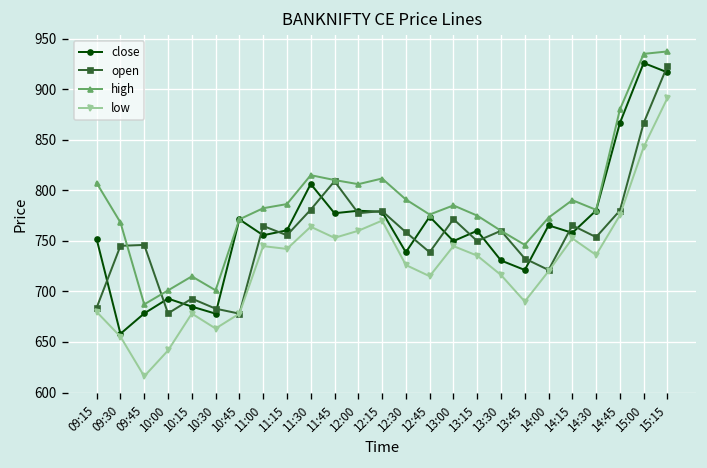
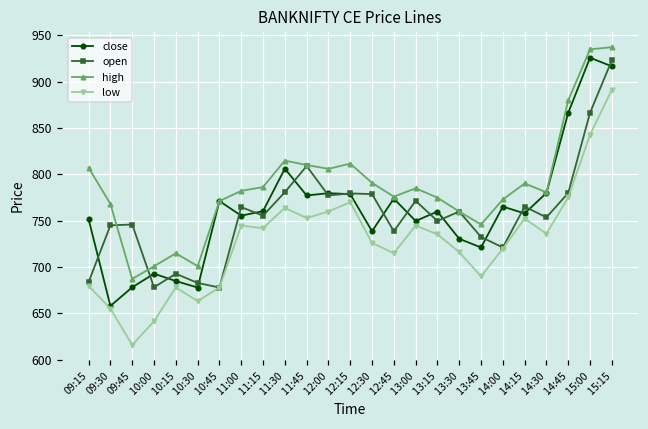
  {
    "close": {
      "09:15": 750,
      "09:45": 680,
      "10:00": 690,
      "10:15": 690,
      "10:30": 680,
      "11:00": 760,
      "11:15": 760,
      "11:30": 810,
      "11:45": 780,
      "12:30": 740,
      "13:00": 750,
      "13:15": 760,
      "13:30": 730,
      "13:45": 720,
      "14:00": 770,
      "14:15": 760,
      "14:45": 870,
      "15:00": 930,
      "15:15": 920
    },
    "open": {
      "09:15": 680,
      "09:30": 750,
      "09:45": 750,
      "10:00": 680,
      "10:15": 690,
      "10:30": 680,
      "11:00": 760,
      "11:15": 760,
      "11:30": 780,
-     "12:30": 760,
+     "12:30": 780,
      "12:45": 740,
      "13:00": 770,
      "13:15": 750,
      "13:45": 730,
      "14:15": 770,
      "14:30": 750,
      "14:45": 780,
      "15:00": 870,
      "15:15": 920
    },
    "high": {
      "09:15": 810,
      "09:30": 770,
      "09:45": 690,
      "10:00": 700,
      "10:15": 710,
      "10:30": 700,
      "11:00": 780,
      "11:15": 790,
      "11:30": 820,
      "12:00": 810,
      "12:15": 810,
      "12:30": 790,
      "13:00": 790,
      "13:15": 780,
      "13:45": 750,
      "14:00": 770,
      "14:15": 790,
      "14:45": 880,
      "15:00": 940,
      "15:15": 940
    },
    "low": {
      "09:15": 680,
      "09:45": 620,
      "10:00": 640,
      "10:15": 680,
      "10:30": 660,
      "11:00": 740,
      "11:15": 740,
      "11:30": 760,
      "11:45": 750,
      "12:00": 760,
      "12:15": 770,
      "12:30": 730,
      "12:45": 720,
      "13:00": 740,
      "13:15": 740,
      "13:30": 720,
      "13:45": 690,
      "14:15": 750,
      "14:30": 740,
      "14:45": 780,
      "15:00": 840,
      "15:15": 890
    }
  }
